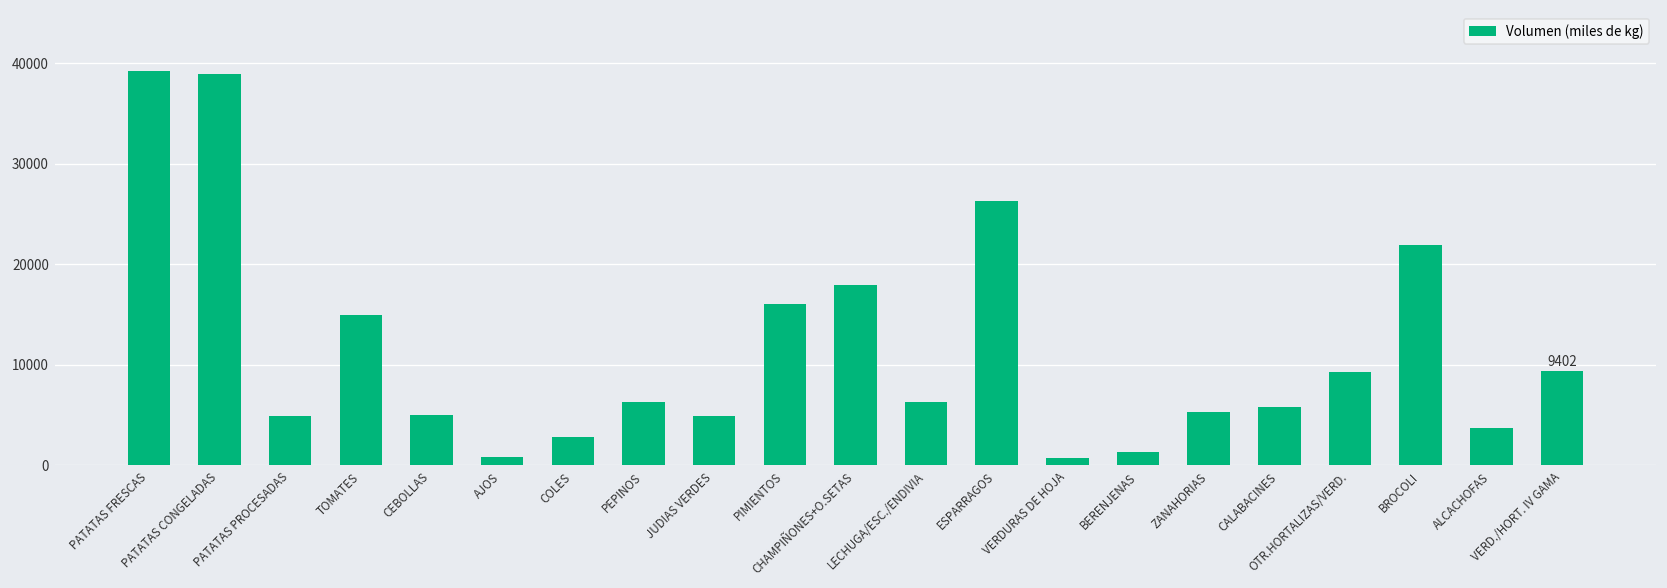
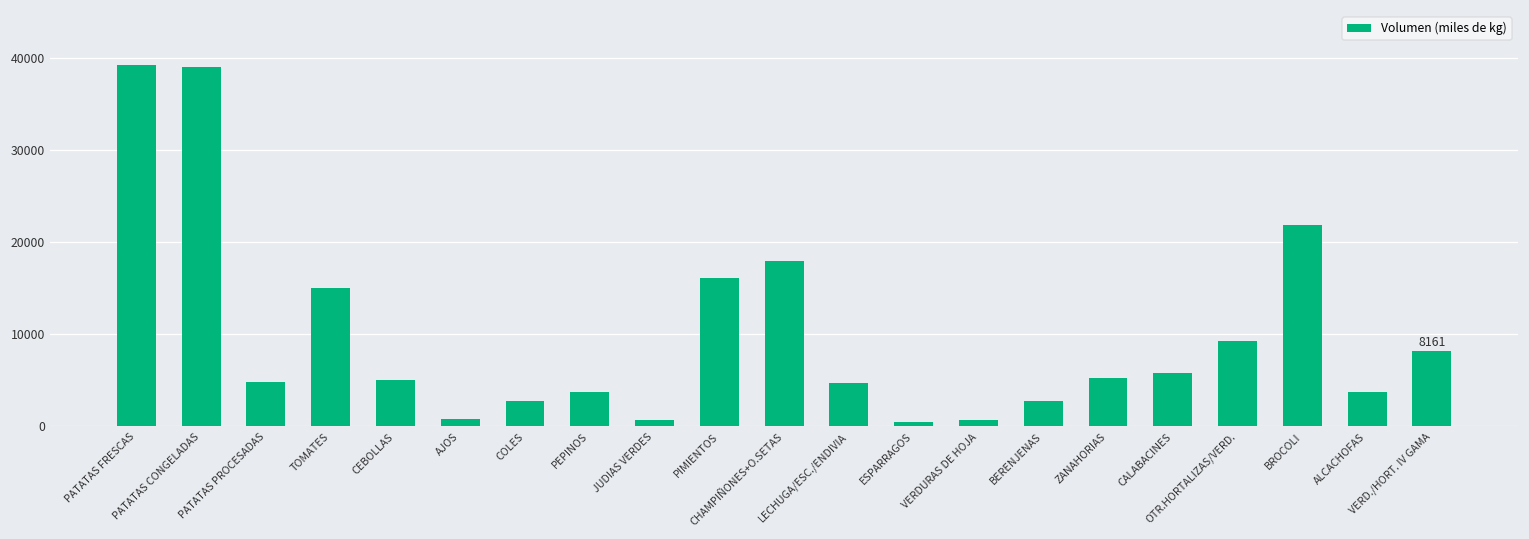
  {
-   "PEPINOS": 6000,
-   "JUDIAS VERDES": 5000,
-   "LECHUGA/ESC./ENDIVIA": 6000,
-   "ESPARRAGOS": 26000,
-   "BERENJENAS": 1000,
-   "VERD./HORT. IV GAMA": 9402
+   "PEPINOS": 4000,
+   "JUDIAS VERDES": 1000,
+   "LECHUGA/ESC./ENDIVIA": 5000,
+   "ESPARRAGOS": 0,
+   "BERENJENAS": 3000,
+   "VERD./HORT. IV GAMA": 8161
  }
